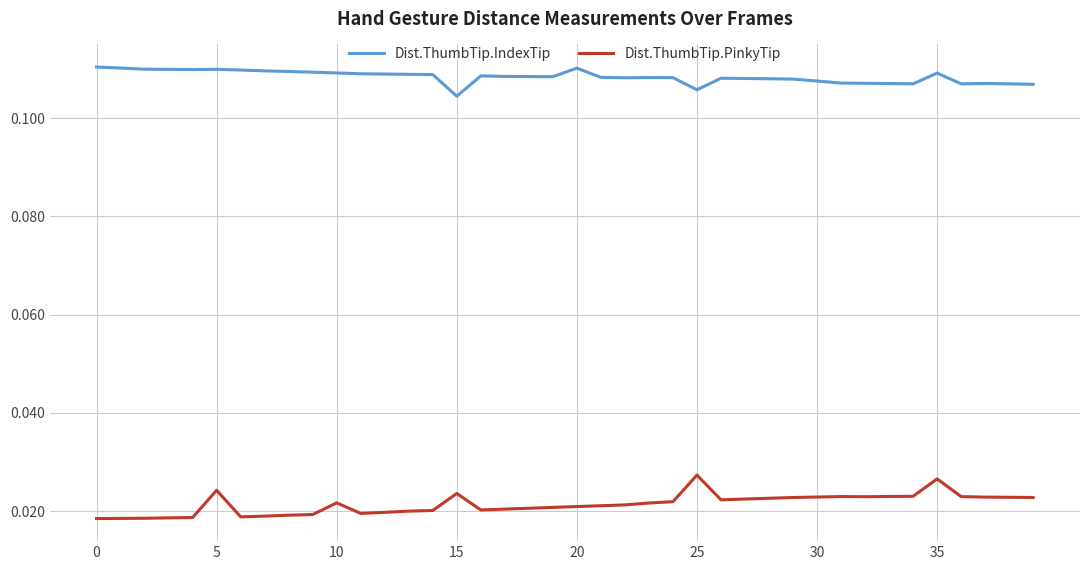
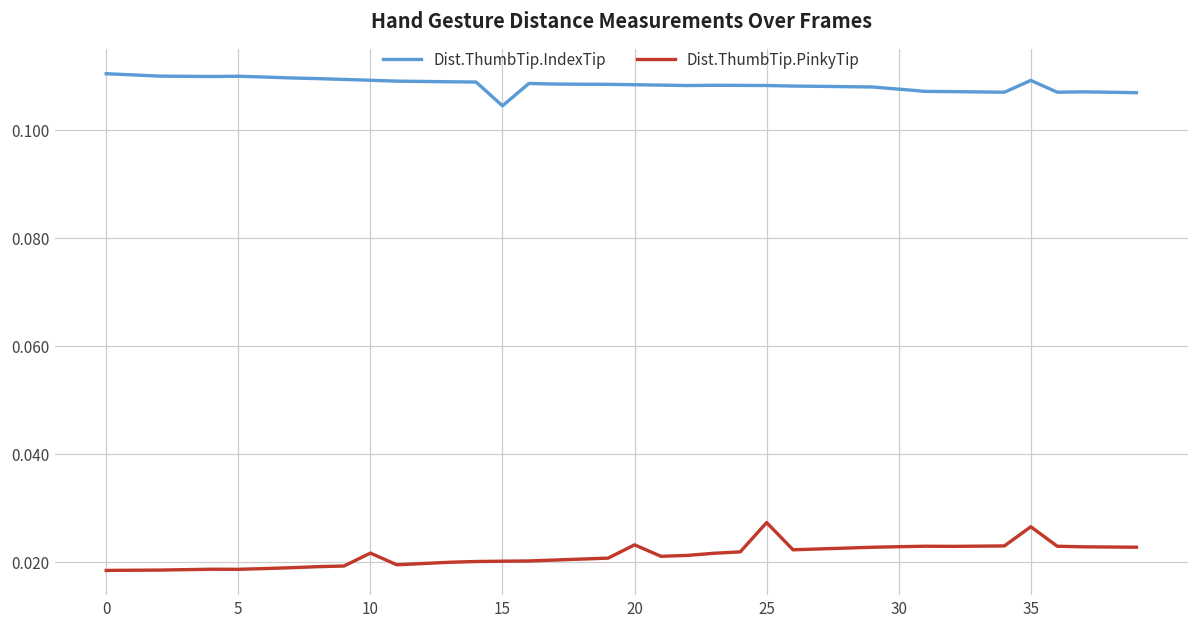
  {
    "Dist.ThumbTip.IndexTip": {
      "0": 0.110,
      "5": 0.110,
      "10": 0.109,
      "15": 0.104,
-     "20": 0.110,
-     "25": 0.106,
+     "20": 0.108,
+     "25": 0.108,
      "30": 0.108,
      "35": 0.109
    },
    "Dist.ThumbTip.PinkyTip": {
      "0": 0.018,
-     "5": 0.024,
+     "5": 0.019,
      "10": 0.022,
-     "15": 0.024,
-     "20": 0.021,
+     "15": 0.020,
+     "20": 0.023,
      "25": 0.027,
      "30": 0.023,
      "35": 0.027
    }
  }
